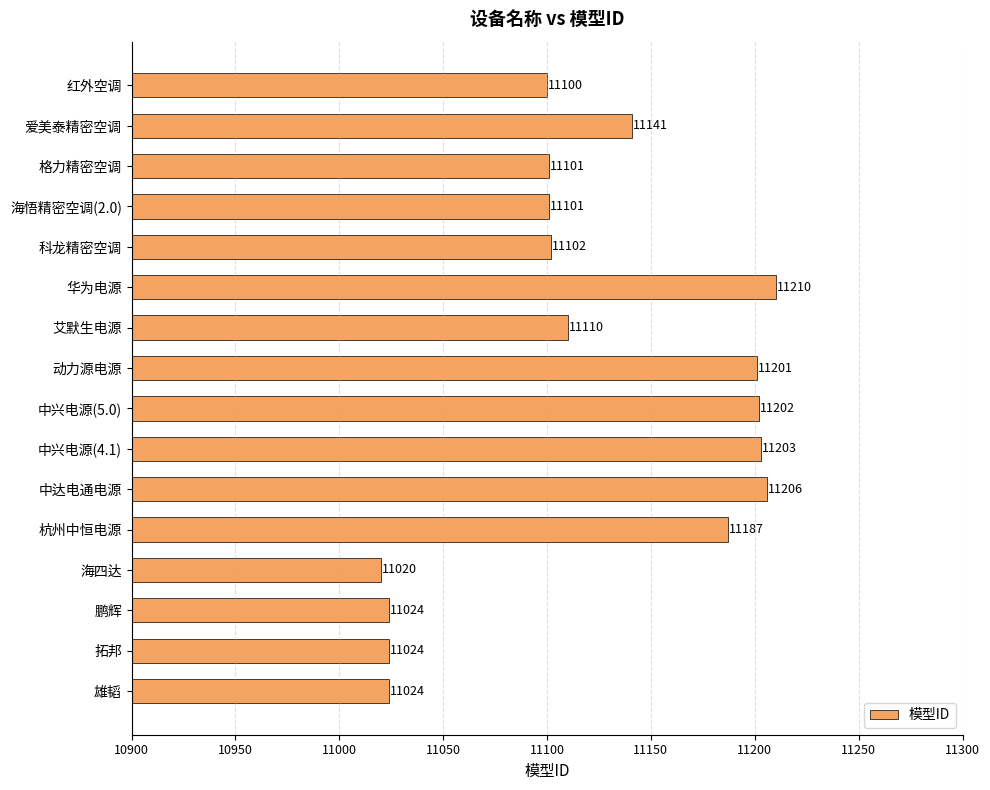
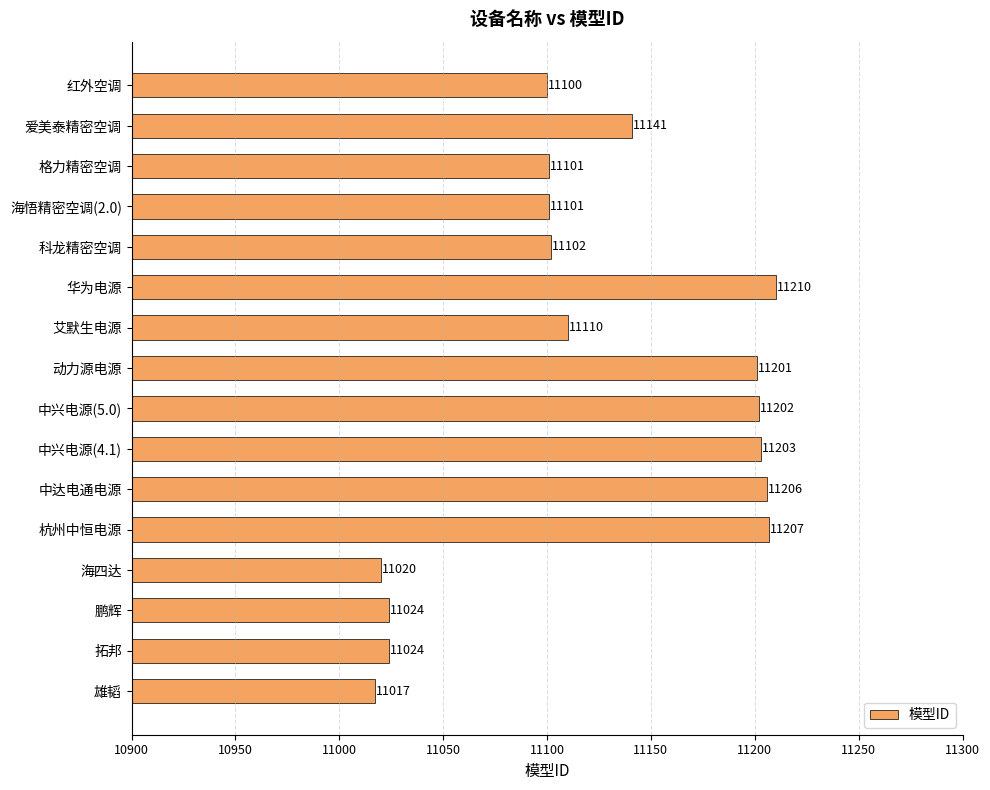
  {
    "红外空调": 11100,
    "爱美泰精密空调": 11141,
    "格力精密空调": 11101,
    "海悟精密空调(2.0)": 11101,
    "科龙精密空调": 11102,
    "华为电源": 11210,
    "艾默生电源": 11110,
    "动力源电源": 11201,
    "中兴电源(5.0)": 11202,
    "中兴电源(4.1)": 11203,
    "中达电通电源": 11206,
-   "杭州中恒电源": 11187,
+   "杭州中恒电源": 11207,
    "海四达": 11020,
    "鹏辉": 11024,
    "拓邦": 11024,
-   "雄韬": 11024
+   "雄韬": 11017
  }
